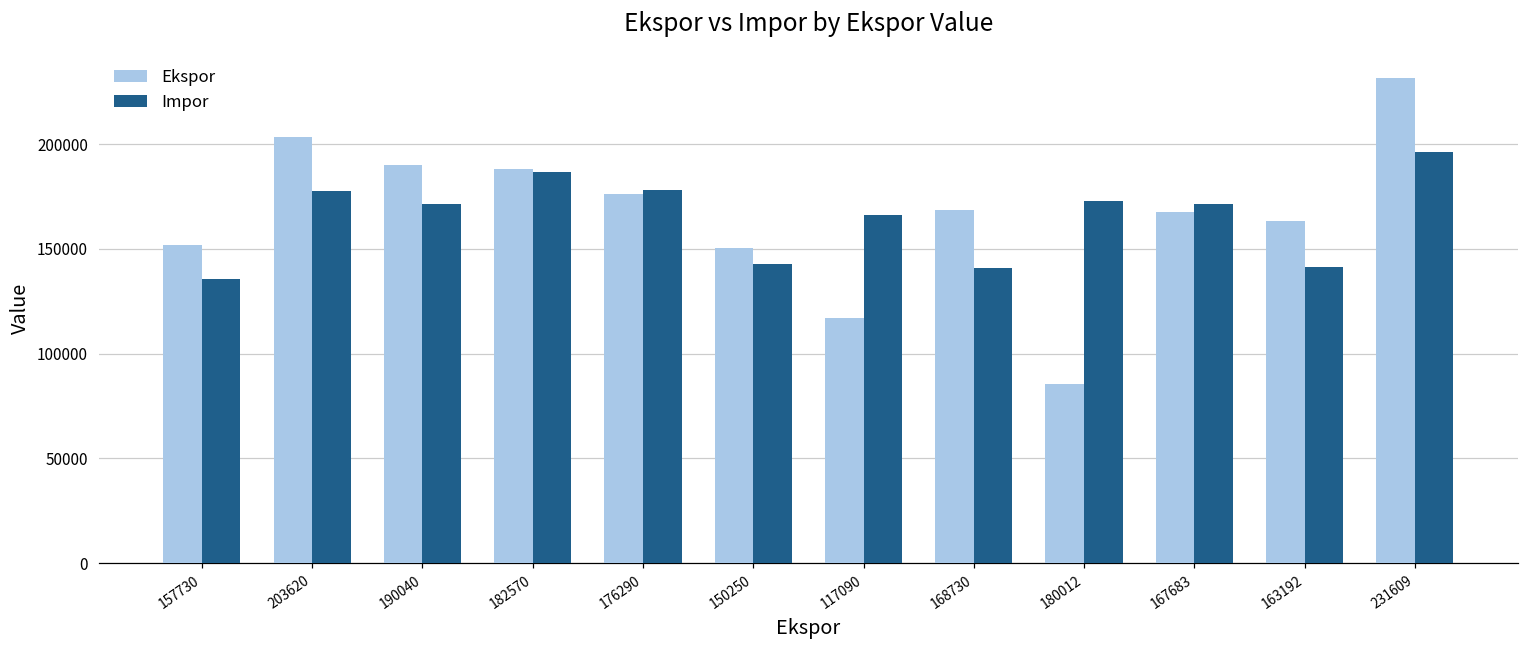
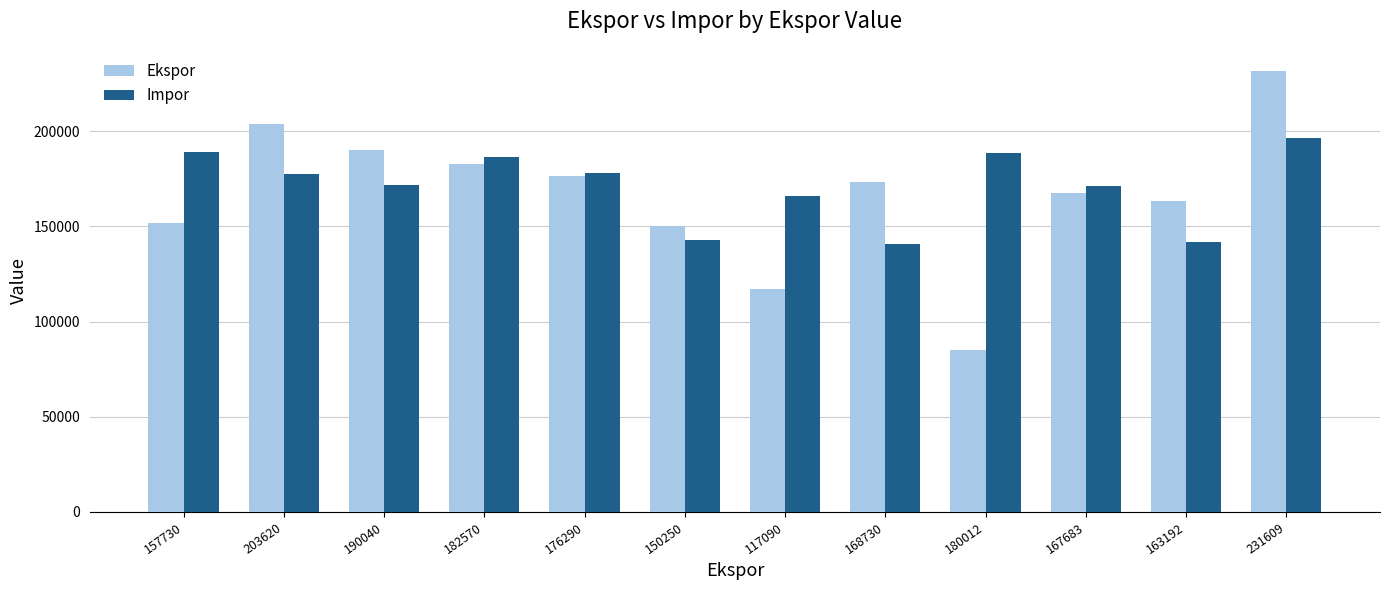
  {
    "Ekspor": {
      "157730": 152000,
      "203620": 204000,
      "190040": 190000,
-     "182570": 188000,
+     "182570": 183000,
      "176290": 176000,
      "150250": 150000,
      "117090": 117000,
-     "168730": 169000,
+     "168730": 173000,
      "180012": 85000,
      "167683": 168000,
      "163192": 163000,
      "231609": 232000
    },
    "Impor": {
-     "157730": 136000,
+     "157730": 189000,
      "203620": 177000,
      "190040": 172000,
      "182570": 187000,
      "176290": 178000,
      "150250": 143000,
      "117090": 166000,
      "168730": 141000,
-     "180012": 173000,
+     "180012": 189000,
      "167683": 171000,
      "163192": 142000,
      "231609": 196000
    }
  }
